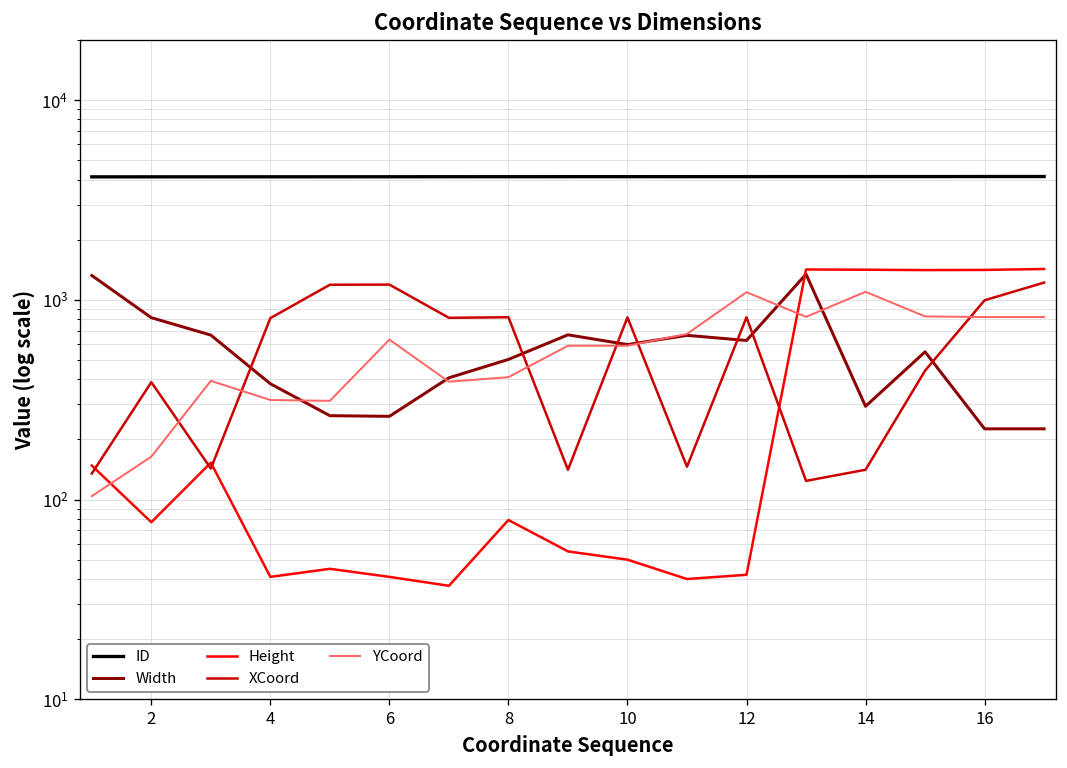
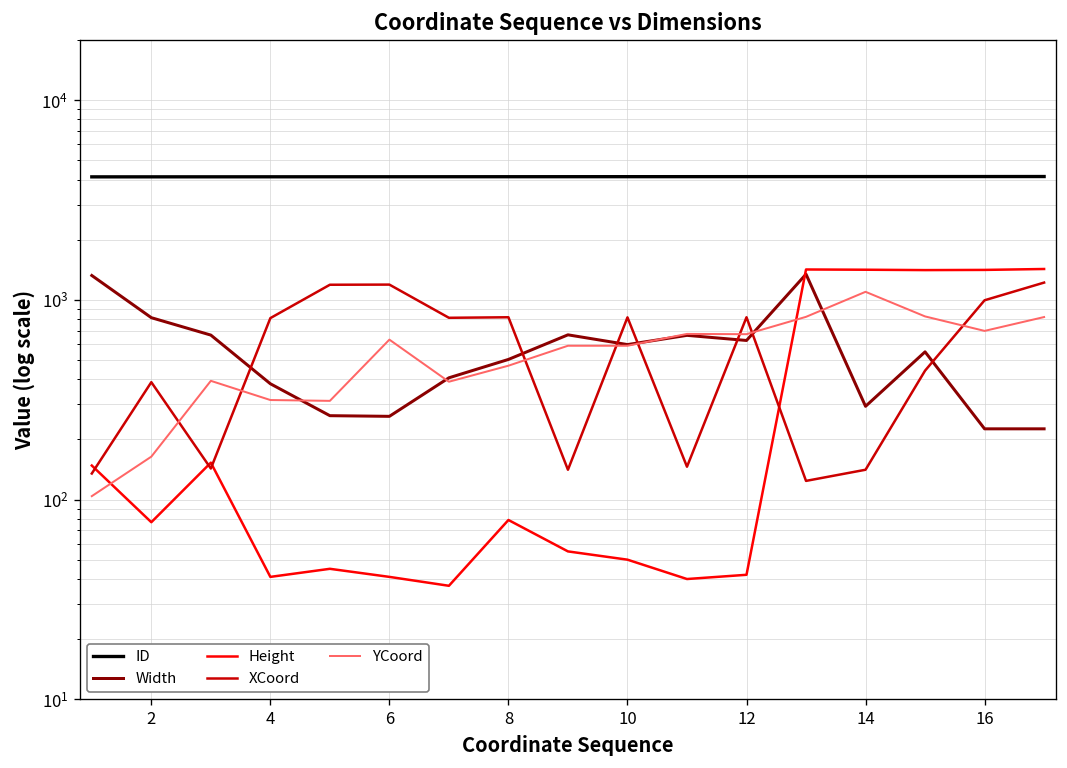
  {
    "ID": {
      "2": 4100,
      "4": 4100,
      "6": 4100,
      "8": 4100,
      "10": 4100,
      "12": 4100,
      "14": 4100,
      "16": 4100
    },
    "Width": {
      "2": 800,
      "4": 380,
      "6": 260,
      "8": 500,
      "12": 630,
      "14": 290,
      "16": 230
    },
    "YCoord": {
      "2": 160,
      "4": 320,
      "6": 630,
-     "8": 410,
-     "12": 1100,
+     "8": 470,
+     "12": 670,
      "14": 1100,
-     "16": 800
+     "16": 700
    }
  }
